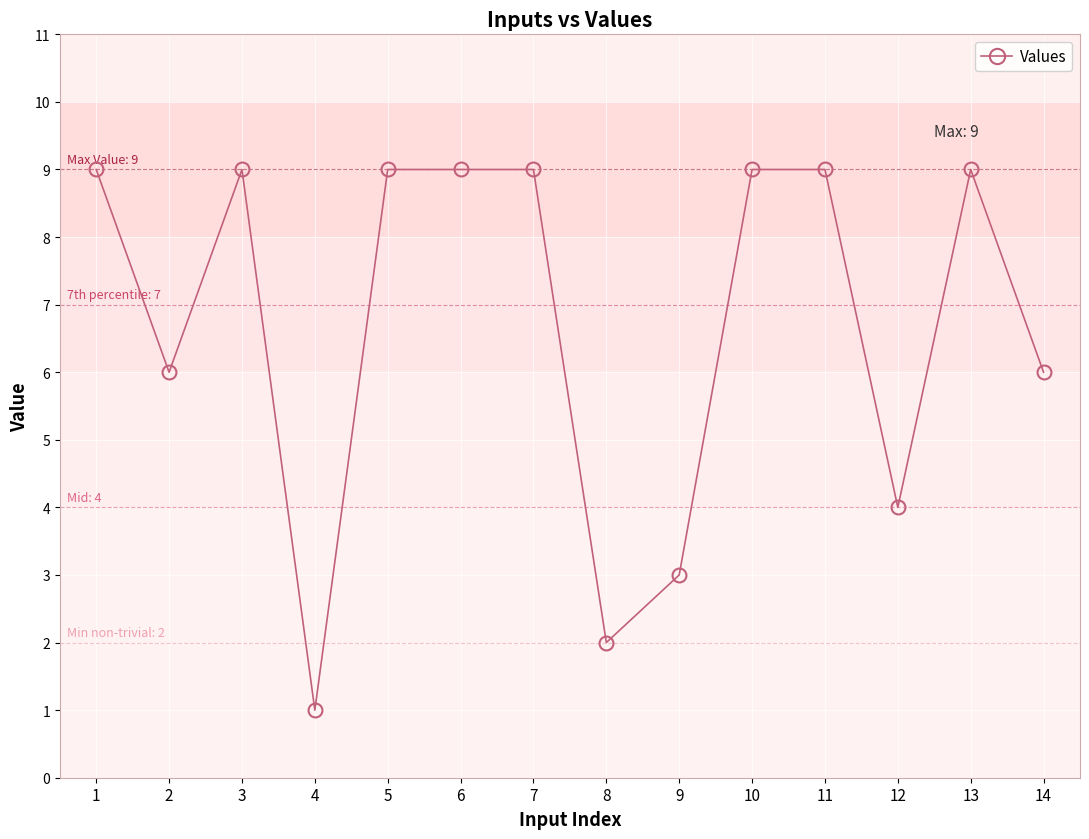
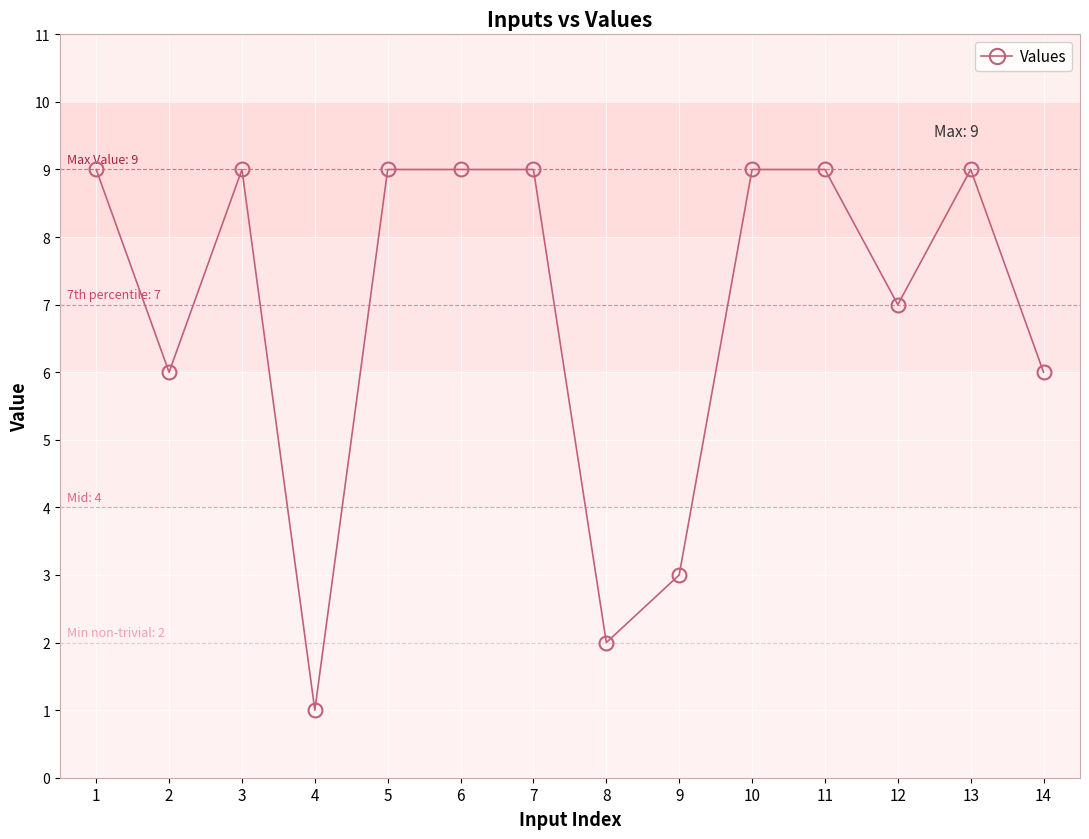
  {
    "2": 6,
    "3": 9,
    "4": 1,
    "5": 9,
    "6": 9,
    "7": 9,
    "8": 2,
    "9": 3,
    "10": 9,
    "11": 9,
-   "12": 4,
+   "12": 7,
    "13": 9,
    "14": 6
  }
